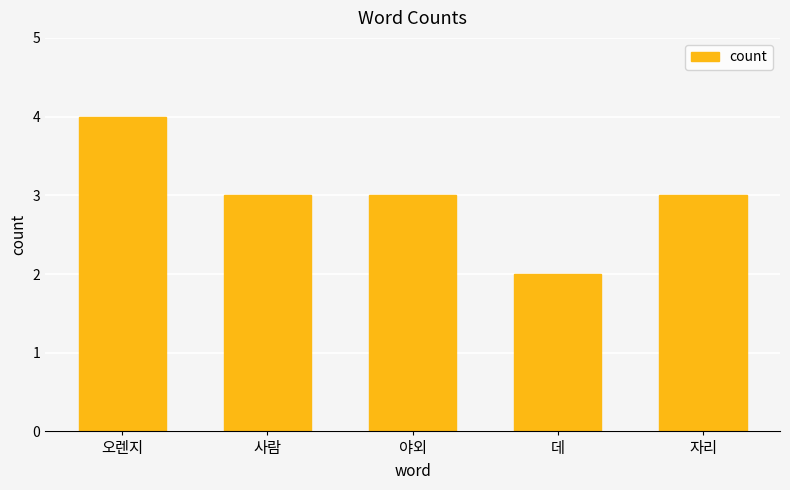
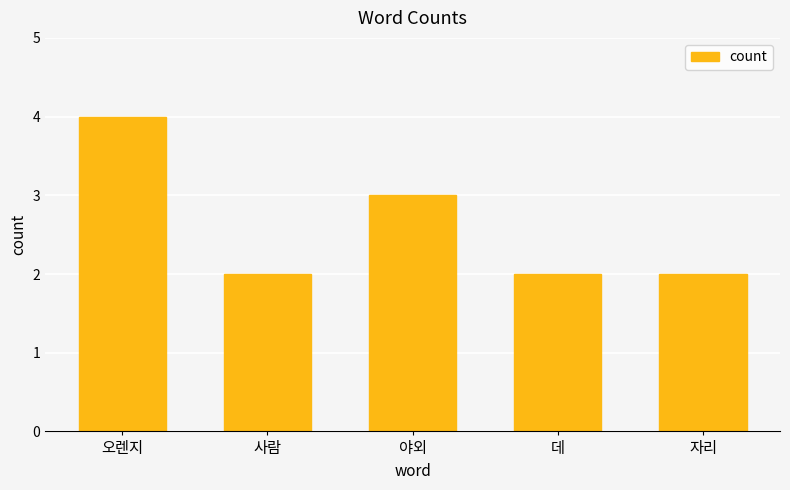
  {
    "오렌지": 4,
-   "사람": 3,
+   "사람": 2,
    "야외": 3,
    "데": 2,
-   "자리": 3
+   "자리": 2
  }
